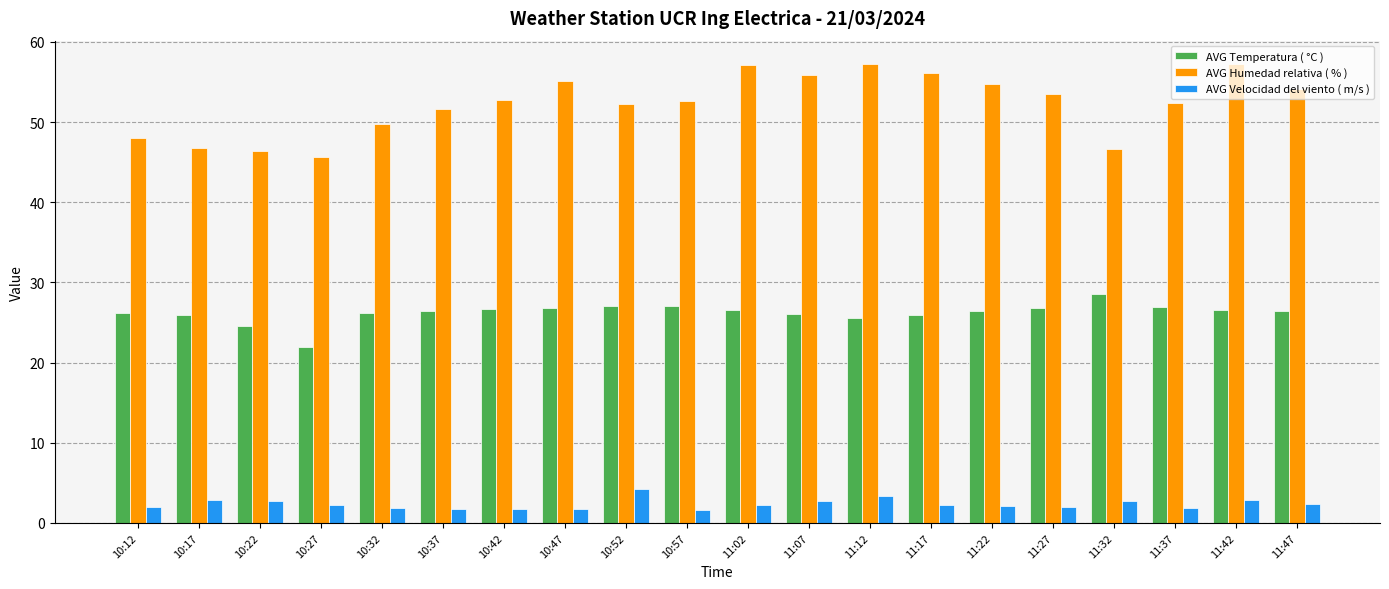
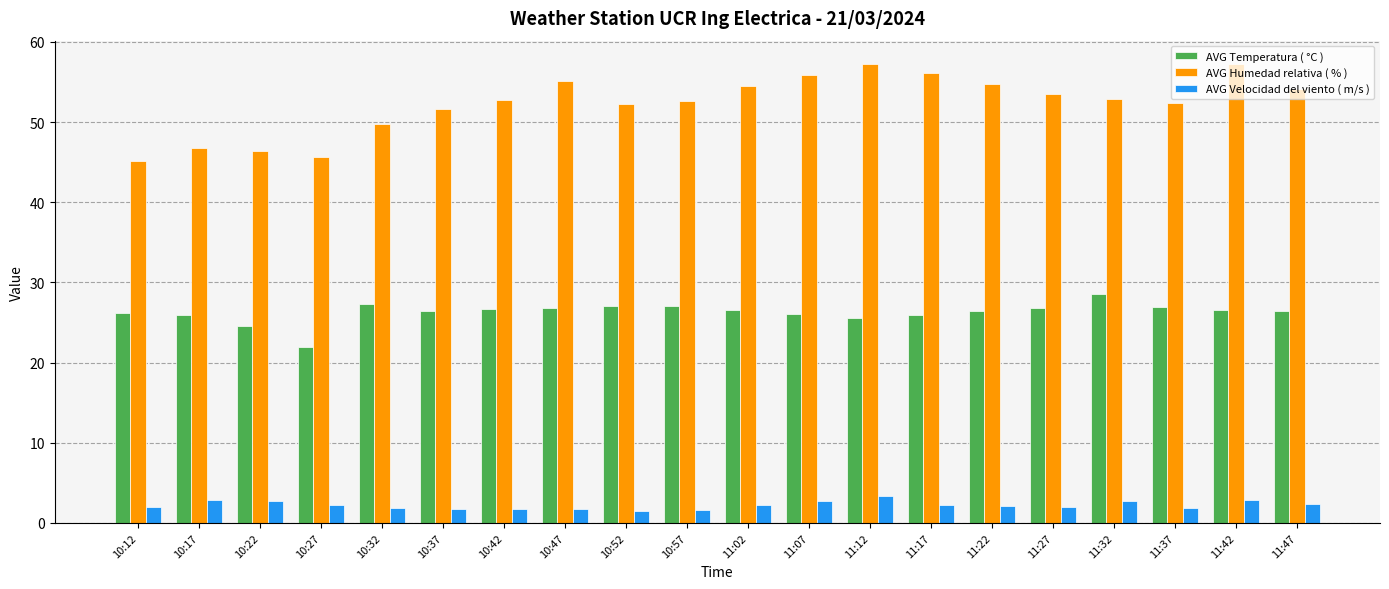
  {
    "AVG Temperatura ( °C )": {
      "10:12": 26,
      "10:17": 26,
      "10:22": 25,
      "10:27": 22,
-     "10:32": 26,
+     "10:32": 27,
      "10:37": 27,
      "10:42": 27,
      "10:47": 27,
      "10:52": 27,
      "10:57": 27,
      "11:02": 27,
      "11:07": 26,
      "11:12": 26,
      "11:17": 26,
      "11:22": 26,
      "11:27": 27,
      "11:32": 29,
      "11:37": 27,
      "11:42": 27,
      "11:47": 26
    },
    "AVG Humedad relativa ( % )": {
-     "10:12": 48,
+     "10:12": 45,
      "10:17": 47,
      "10:22": 46,
      "10:27": 46,
      "10:32": 50,
      "10:37": 52,
      "10:42": 53,
      "10:47": 55,
      "10:52": 52,
      "10:57": 53,
-     "11:02": 57,
+     "11:02": 55,
      "11:07": 56,
      "11:12": 57,
      "11:17": 56,
      "11:22": 55,
      "11:27": 54,
-     "11:32": 47,
+     "11:32": 53,
      "11:37": 52
    },
    "AVG Velocidad del viento ( m/s )": {
      "10:12": 2,
      "10:17": 3,
      "10:22": 3,
      "10:27": 2,
      "10:32": 2,
      "10:37": 2,
      "10:42": 2,
      "10:47": 2,
-     "10:52": 4,
+     "10:52": 1,
      "10:57": 2,
      "11:02": 2,
      "11:07": 3,
      "11:12": 3,
      "11:17": 2,
      "11:22": 2,
      "11:27": 2,
      "11:32": 3,
      "11:37": 2,
      "11:42": 3,
      "11:47": 2
    }
  }
